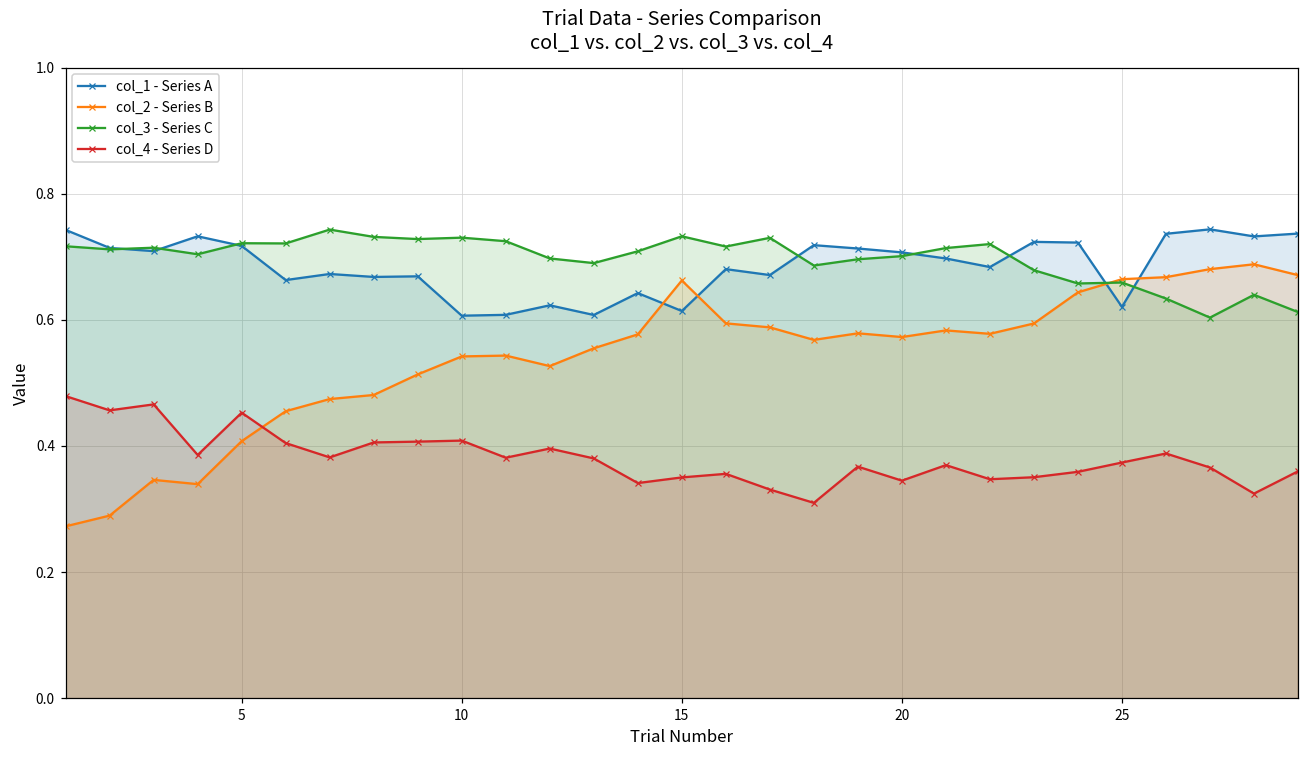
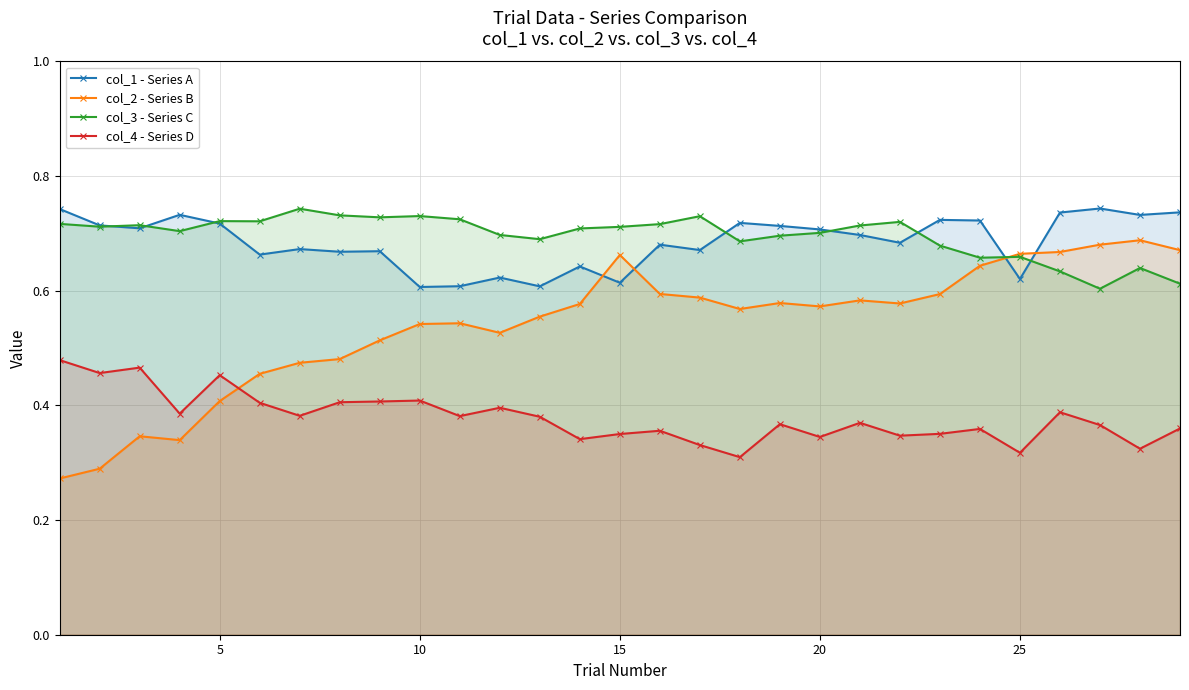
  {
    "col_1 - Series A": {
      "10": 0.61,
      "15": 0.61,
      "20": 0.71,
      "25": 0.62
    },
    "col_2 - Series B": {
      "5": 0.41,
      "10": 0.54,
      "15": 0.66,
      "20": 0.57,
      "25": 0.66
    },
    "col_3 - Series C": {
      "10": 0.73,
-     "15": 0.73,
+     "15": 0.71,
      "20": 0.70,
      "25": 0.66
    },
    "col_4 - Series D": {
      "5": 0.45,
      "10": 0.41,
      "15": 0.35,
      "20": 0.34,
-     "25": 0.37
+     "25": 0.32
    }
  }
